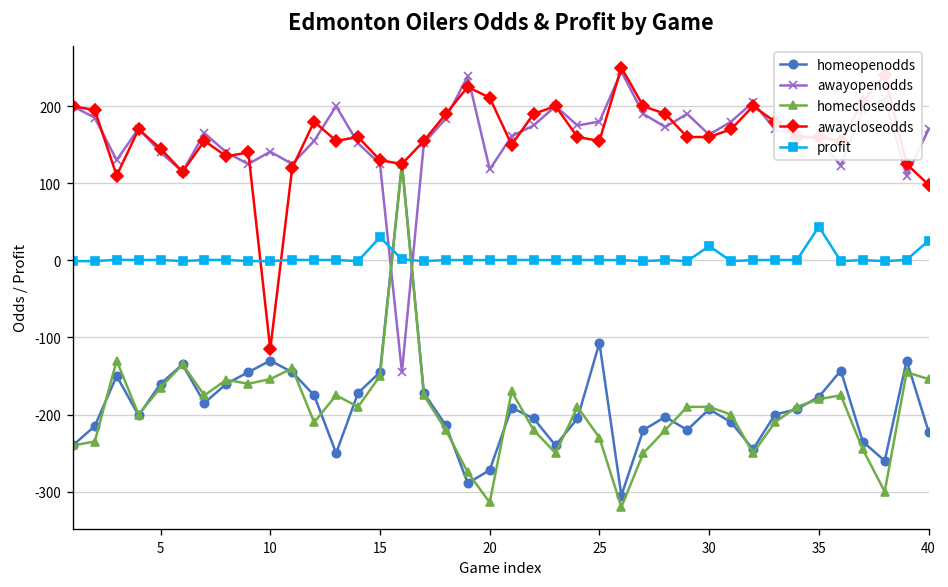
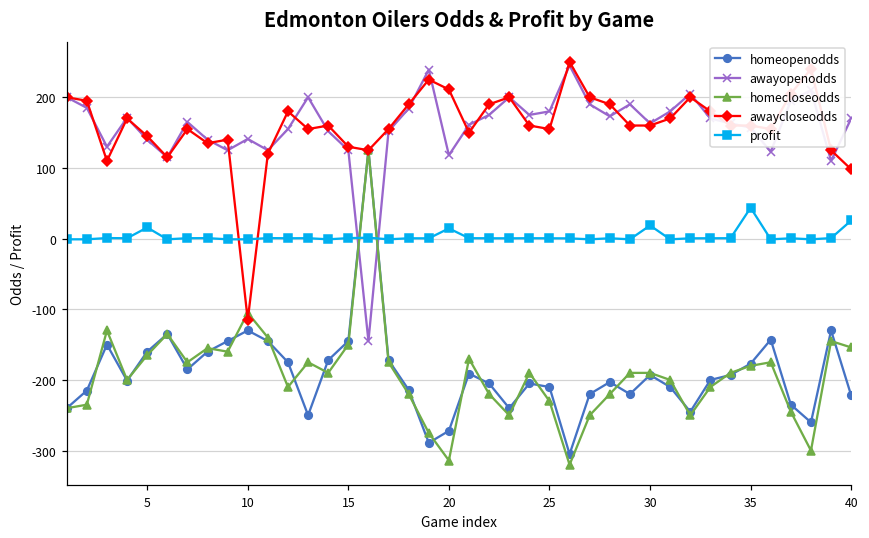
  {
    "homeopenodds": {
      "5": -160,
      "10": -130,
      "15": -150,
      "20": -270,
-     "25": -110,
+     "25": -210,
      "40": -220
    },
    "awayopenodds": {
      "5": 140,
      "10": 140,
      "15": 130,
      "20": 120,
      "25": 180,
      "40": 170
    },
    "homecloseodds": {
      "5": -170,
-     "10": -150,
+     "10": -110,
      "15": -150,
      "20": -310,
      "25": -230,
      "40": -150
    },
    "awaycloseodds": {
      "5": 150,
      "10": -120,
      "15": 130,
      "20": 210,
      "25": 160,
      "40": 100
    },
    "profit": {
-     "5": 0,
+     "5": 20,
      "10": 0,
-     "15": 30,
-     "20": 0,
+     "15": 0,
+     "20": 10,
      "25": 0,
      "30": 20,
      "35": 40,
      "40": 30
    }
  }
